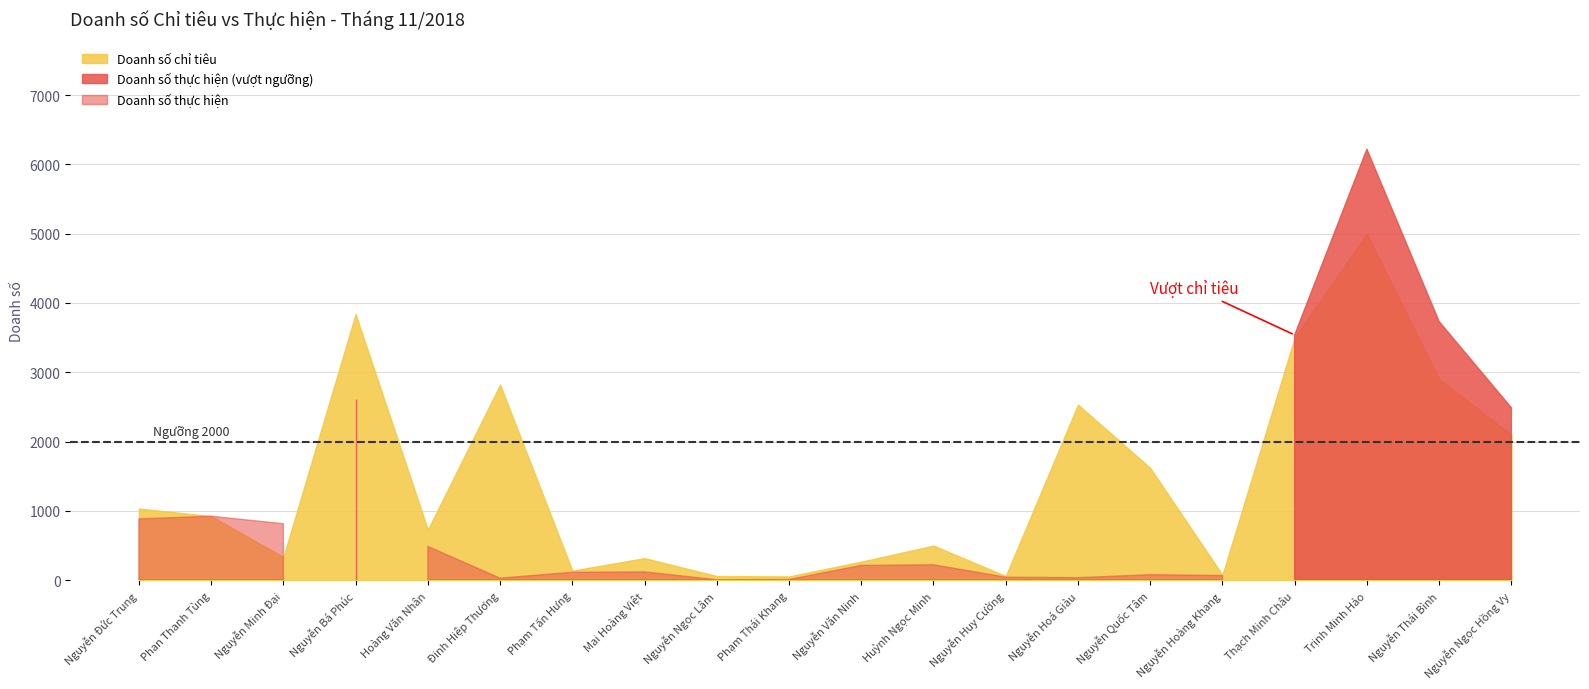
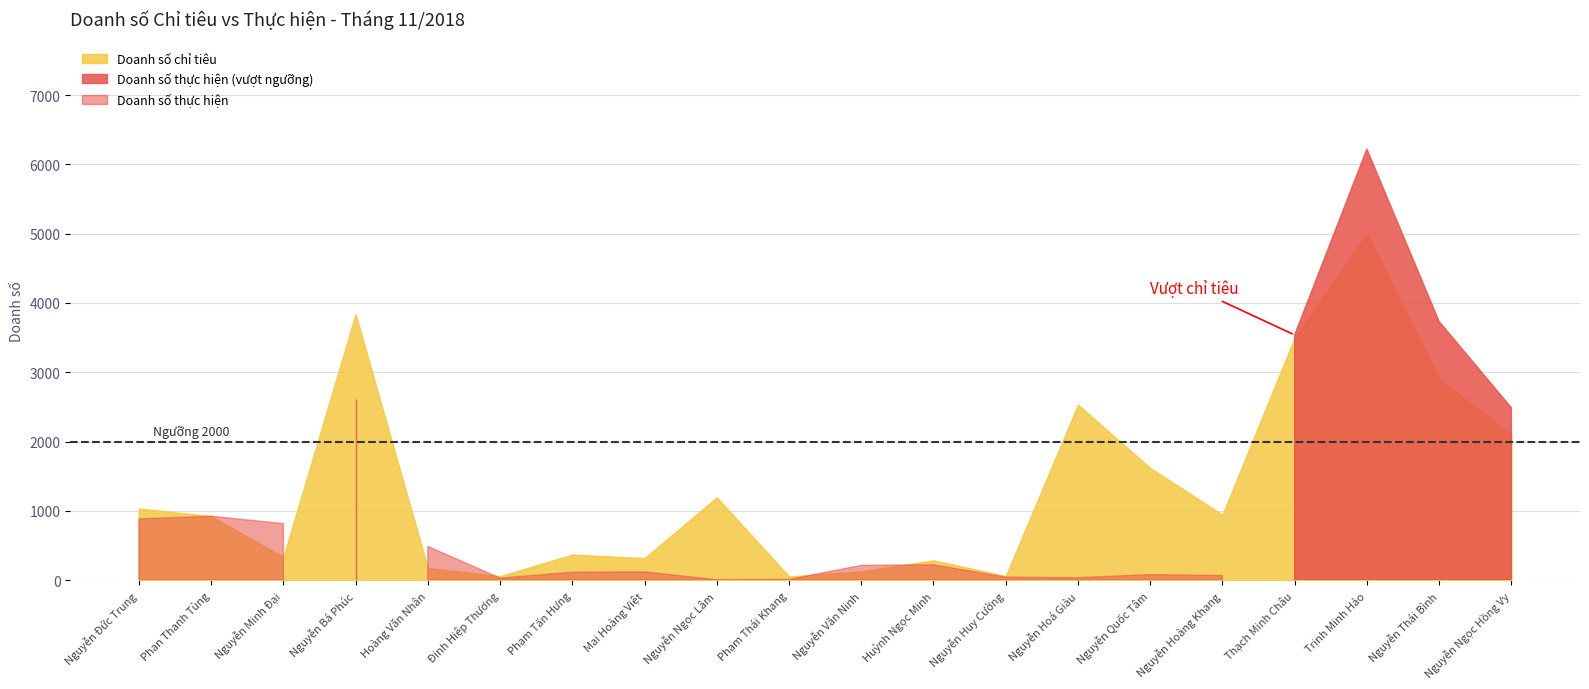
  {
    "Nguyễn Đức Trung": 1000,
    "Phan Thanh Tùng": 900,
    "Nguyễn Minh Đại": 300,
    "Nguyễn Bá Phúc": 3800,
-   "Hoàng Văn Nhân": 700,
-   "Đinh Hiệp Thương": 2800,
-   "Phạm Tấn Hưng": 100,
+   "Hoàng Văn Nhân": 200,
+   "Đinh Hiệp Thương": 100,
+   "Phạm Tấn Hưng": 400,
    "Mai Hoàng Việt": 300,
-   "Nguyễn Ngọc Lâm": 100,
+   "Nguyễn Ngọc Lâm": 1200,
    "Phạm Thái Khang": 100,
-   "Nguyễn Văn Ninh": 300,
-   "Huỳnh Ngọc Minh": 500,
+   "Nguyễn Văn Ninh": 100,
+   "Huỳnh Ngọc Minh": 300,
    "Nguyễn Huy Cường": 100,
    "Nguyễn Hoá Giàu": 2500,
    "Nguyễn Quốc Tâm": 1600,
-   "Nguyễn Hoàng Khang": 100,
+   "Nguyễn Hoàng Khang": 900,
    "Thạch Minh Châu": 3500,
    "Trịnh Minh Hảo": 5000,
    "Nguyễn Thái Bình": 2900,
    "Nguyễn Ngọc Hồng Vy": 2100
  }
